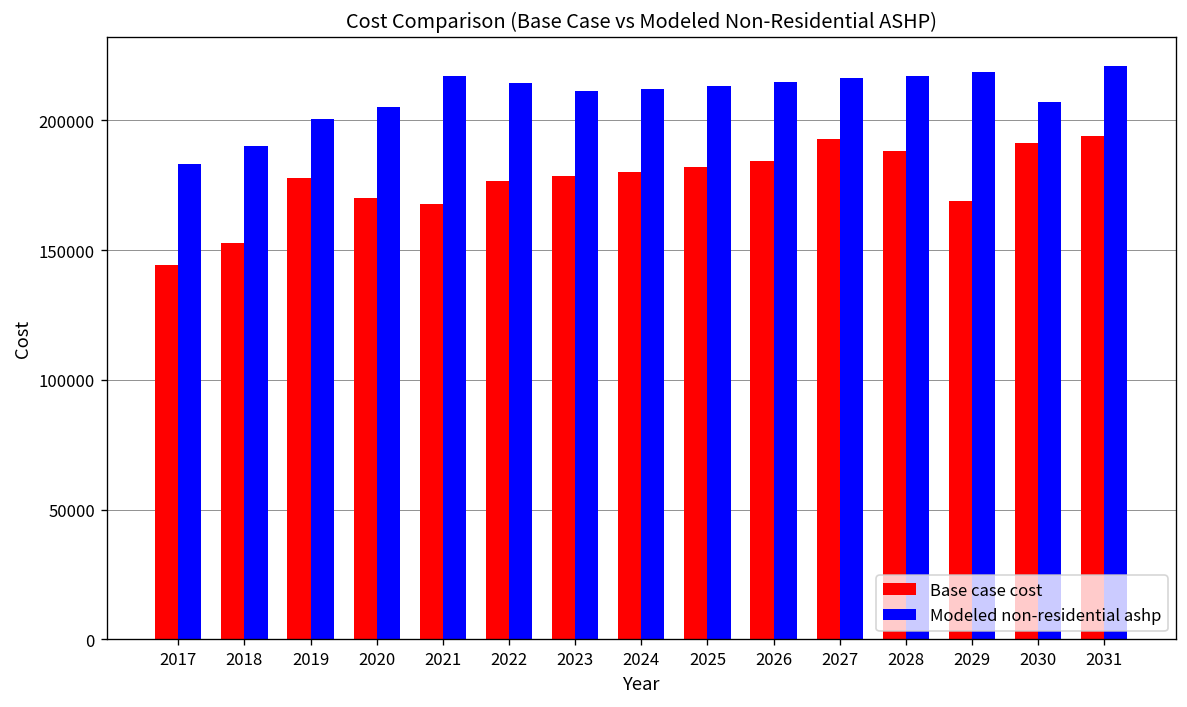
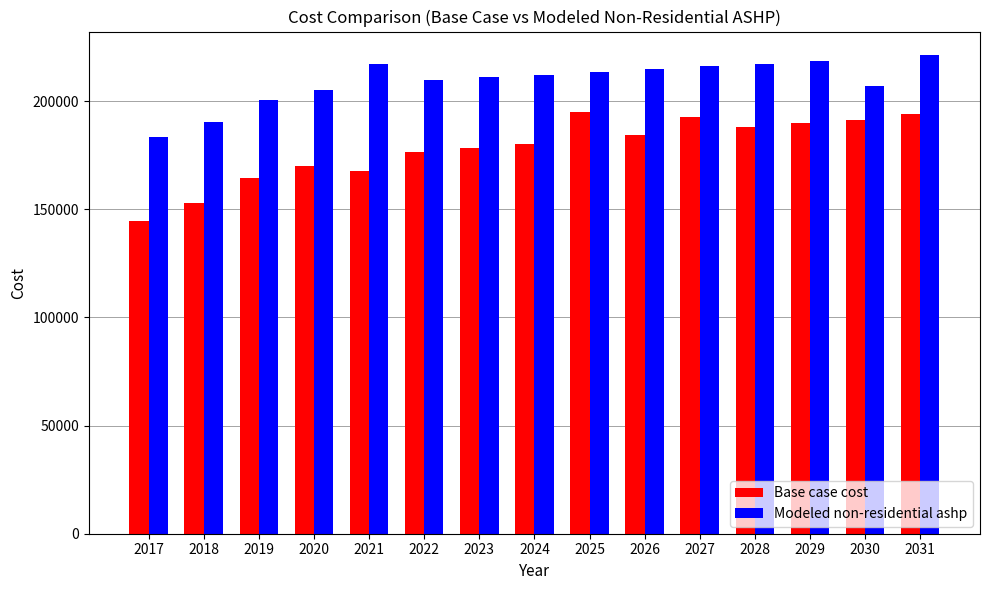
  {
    "Base case cost": {
      "2017": 144000,
      "2018": 153000,
-     "2019": 178000,
+     "2019": 164000,
      "2020": 170000,
      "2021": 168000,
      "2022": 176000,
      "2023": 178000,
      "2024": 180000,
-     "2025": 182000,
+     "2025": 195000,
      "2026": 184000,
      "2027": 193000,
      "2028": 188000,
-     "2029": 169000,
+     "2029": 190000,
      "2030": 191000,
      "2031": 194000
    },
    "Modeled non-residential ashp": {
      "2017": 183000,
      "2018": 190000,
      "2019": 200000,
      "2020": 205000,
      "2021": 217000,
-     "2022": 215000,
+     "2022": 210000,
      "2023": 211000,
      "2024": 212000,
      "2025": 213000,
      "2026": 215000,
      "2027": 216000,
      "2028": 217000,
      "2029": 218000,
      "2030": 207000,
      "2031": 221000
    }
  }
